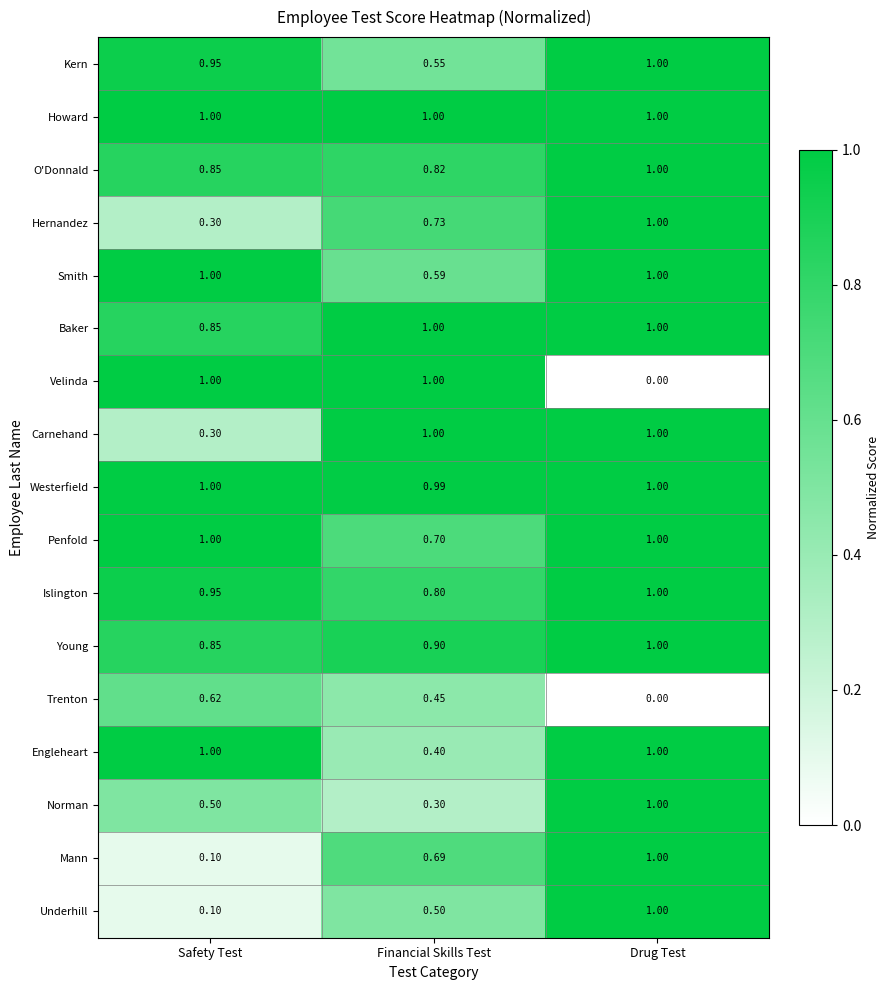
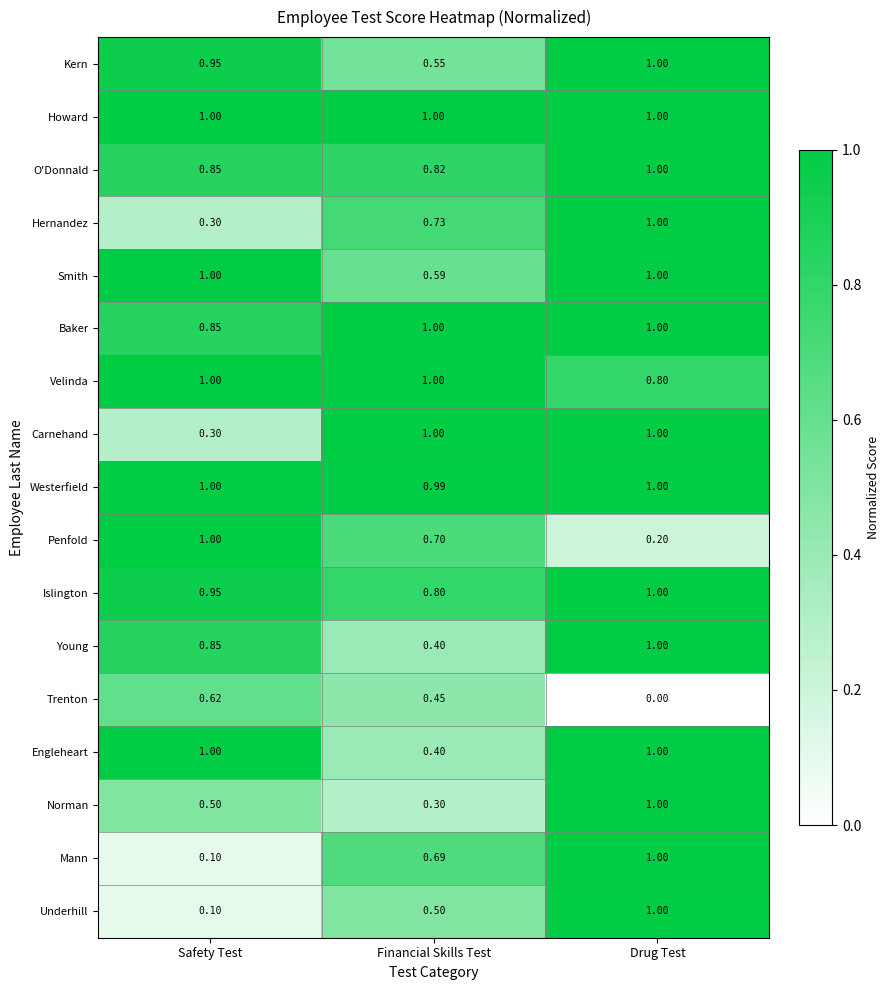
  {
    "Kern": {
      "Safety Test": 0.95,
      "Financial Skills Test": 0.55,
      "Drug Test": 1.00
    },
    "Howard": {
      "Safety Test": 1.00,
      "Financial Skills Test": 1.00,
      "Drug Test": 1.00
    },
    "O'Donnald": {
      "Safety Test": 0.85,
      "Financial Skills Test": 0.82,
      "Drug Test": 1.00
    },
    "Hernandez": {
      "Safety Test": 0.30,
      "Financial Skills Test": 0.73,
      "Drug Test": 1.00
    },
    "Smith": {
      "Safety Test": 1.00,
      "Financial Skills Test": 0.59,
      "Drug Test": 1.00
    },
    "Baker": {
      "Safety Test": 0.85,
      "Financial Skills Test": 1.00,
      "Drug Test": 1.00
    },
    "Velinda": {
      "Safety Test": 1.00,
      "Financial Skills Test": 1.00,
-     "Drug Test": 0.00
+     "Drug Test": 0.80
    },
    "Carnehand": {
      "Safety Test": 0.30,
      "Financial Skills Test": 1.00,
      "Drug Test": 1.00
    },
    "Westerfield": {
      "Safety Test": 1.00,
      "Financial Skills Test": 0.99,
      "Drug Test": 1.00
    },
    "Penfold": {
      "Safety Test": 1.00,
      "Financial Skills Test": 0.70,
-     "Drug Test": 1.00
+     "Drug Test": 0.20
    },
    "Islington": {
      "Safety Test": 0.95,
      "Financial Skills Test": 0.80,
      "Drug Test": 1.00
    },
    "Young": {
      "Safety Test": 0.85,
-     "Financial Skills Test": 0.90,
+     "Financial Skills Test": 0.40,
      "Drug Test": 1.00
    },
    "Trenton": {
      "Safety Test": 0.62,
      "Financial Skills Test": 0.45,
      "Drug Test": 0.00
    },
    "Engleheart": {
      "Safety Test": 1.00,
      "Financial Skills Test": 0.40,
      "Drug Test": 1.00
    },
    "Norman": {
      "Safety Test": 0.50,
      "Financial Skills Test": 0.30,
      "Drug Test": 1.00
    },
    "Mann": {
      "Safety Test": 0.10,
      "Financial Skills Test": 0.69,
      "Drug Test": 1.00
    },
    "Underhill": {
      "Safety Test": 0.10,
      "Financial Skills Test": 0.50,
      "Drug Test": 1.00
    }
  }
